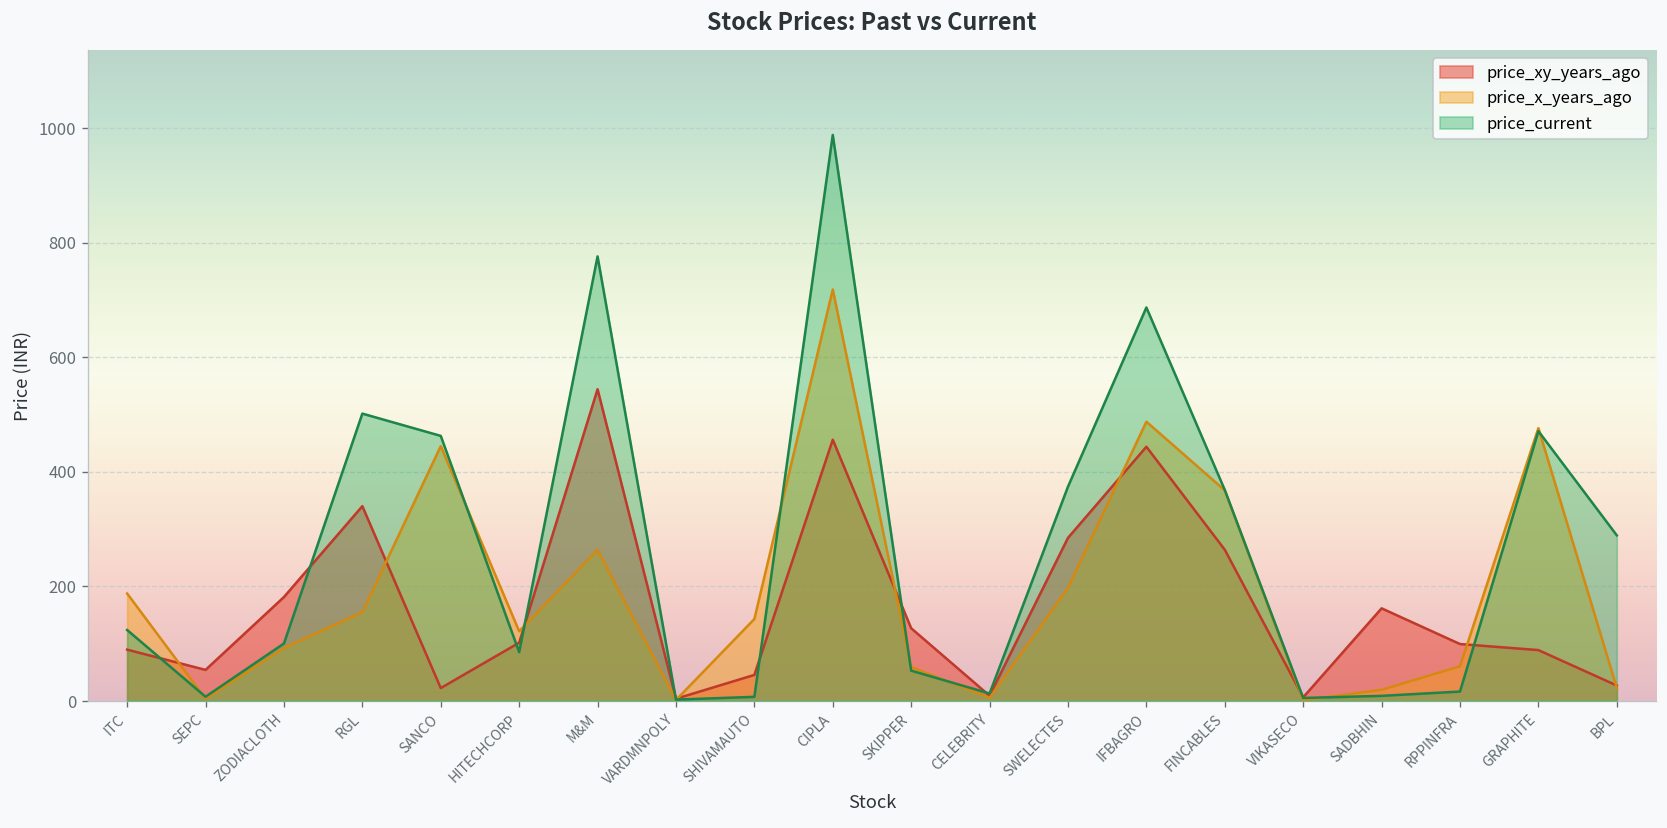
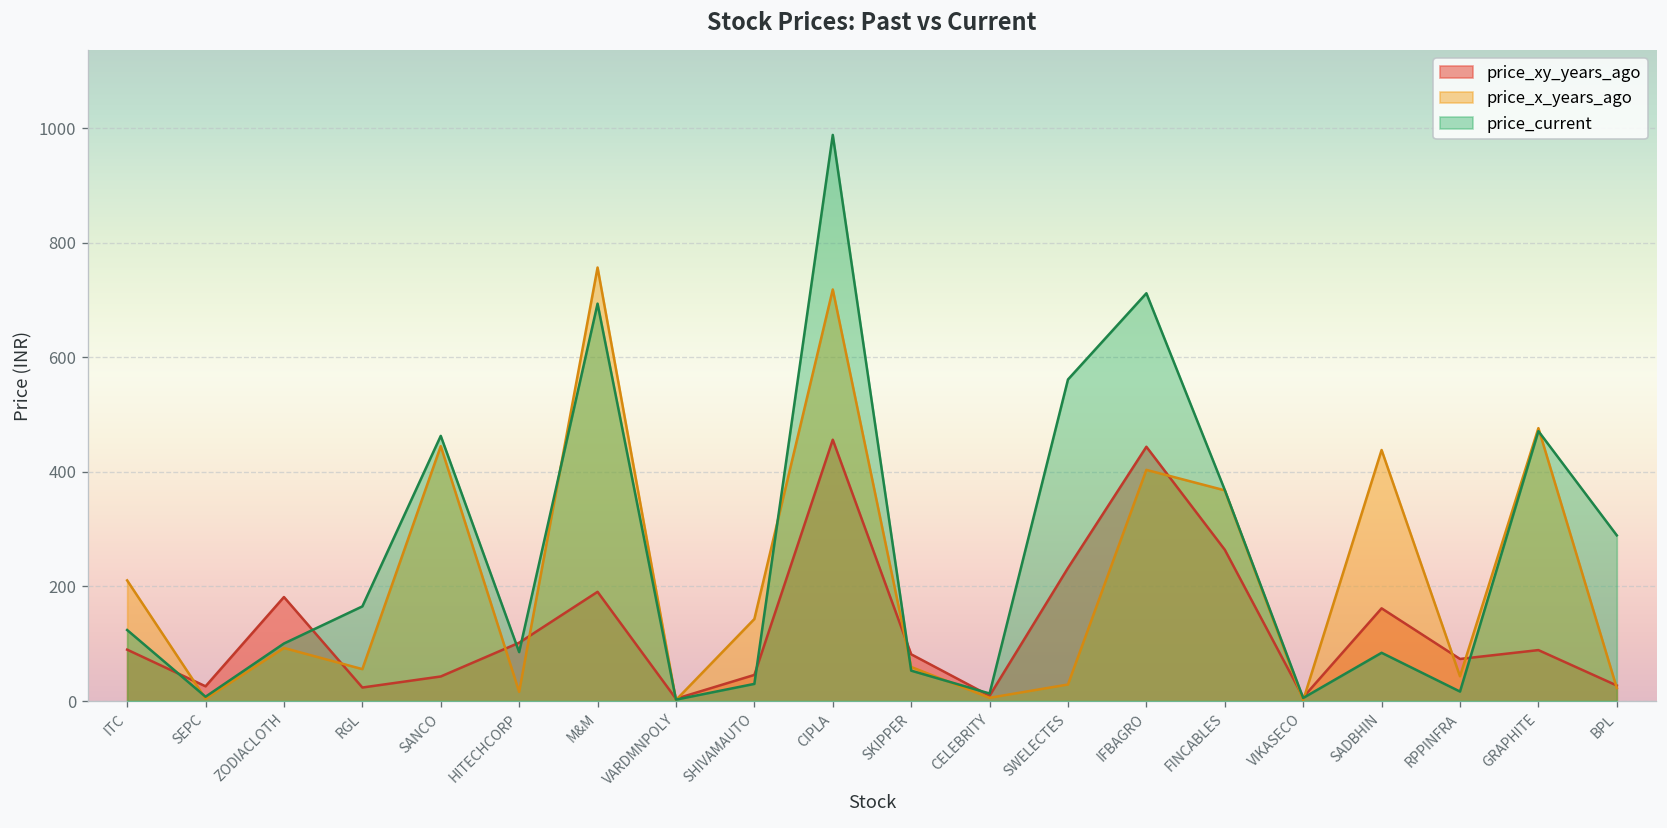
  {
    "price_xy_years_ago": {
      "ITC": 90,
-     "SEPC": 50,
+     "SEPC": 30,
      "ZODIACLOTH": 180,
-     "RGL": 340,
-     "SANCO": 20,
+     "RGL": 20,
+     "SANCO": 40,
      "HITECHCORP": 100,
-     "M&M": 540,
+     "M&M": 190,
      "SHIVAMAUTO": 50,
      "CIPLA": 460,
-     "SKIPPER": 130,
-     "SWELECTES": 280,
+     "SKIPPER": 80,
+     "SWELECTES": 230,
      "IFBAGRO": 440,
      "FINCABLES": 260,
      "SADBHIN": 160,
-     "RPPINFRA": 100,
+     "RPPINFRA": 70,
      "GRAPHITE": 90
    },
    "price_x_years_ago": {
-     "ITC": 190,
+     "ITC": 210,
      "ZODIACLOTH": 90,
-     "RGL": 160,
+     "RGL": 60,
      "SANCO": 450,
-     "HITECHCORP": 120,
-     "M&M": 260,
+     "HITECHCORP": 20,
+     "M&M": 760,
      "SHIVAMAUTO": 140,
      "CIPLA": 720,
      "SKIPPER": 60,
-     "SWELECTES": 200,
-     "IFBAGRO": 490,
-     "SADBHIN": 20,
-     "RPPINFRA": 60
+     "SWELECTES": 30,
+     "IFBAGRO": 400,
+     "SADBHIN": 440,
+     "RPPINFRA": 40
    },
    "price_current": {
      "ITC": 120,
      "ZODIACLOTH": 100,
-     "RGL": 500,
+     "RGL": 170,
      "SANCO": 460,
      "HITECHCORP": 90,
-     "M&M": 780,
-     "SHIVAMAUTO": 10,
+     "M&M": 690,
+     "SHIVAMAUTO": 30,
      "CIPLA": 990,
      "SKIPPER": 50,
-     "SWELECTES": 370,
-     "IFBAGRO": 690,
-     "SADBHIN": 10,
+     "SWELECTES": 560,
+     "IFBAGRO": 710,
+     "SADBHIN": 80,
      "RPPINFRA": 20,
      "BPL": 290
    }
  }
